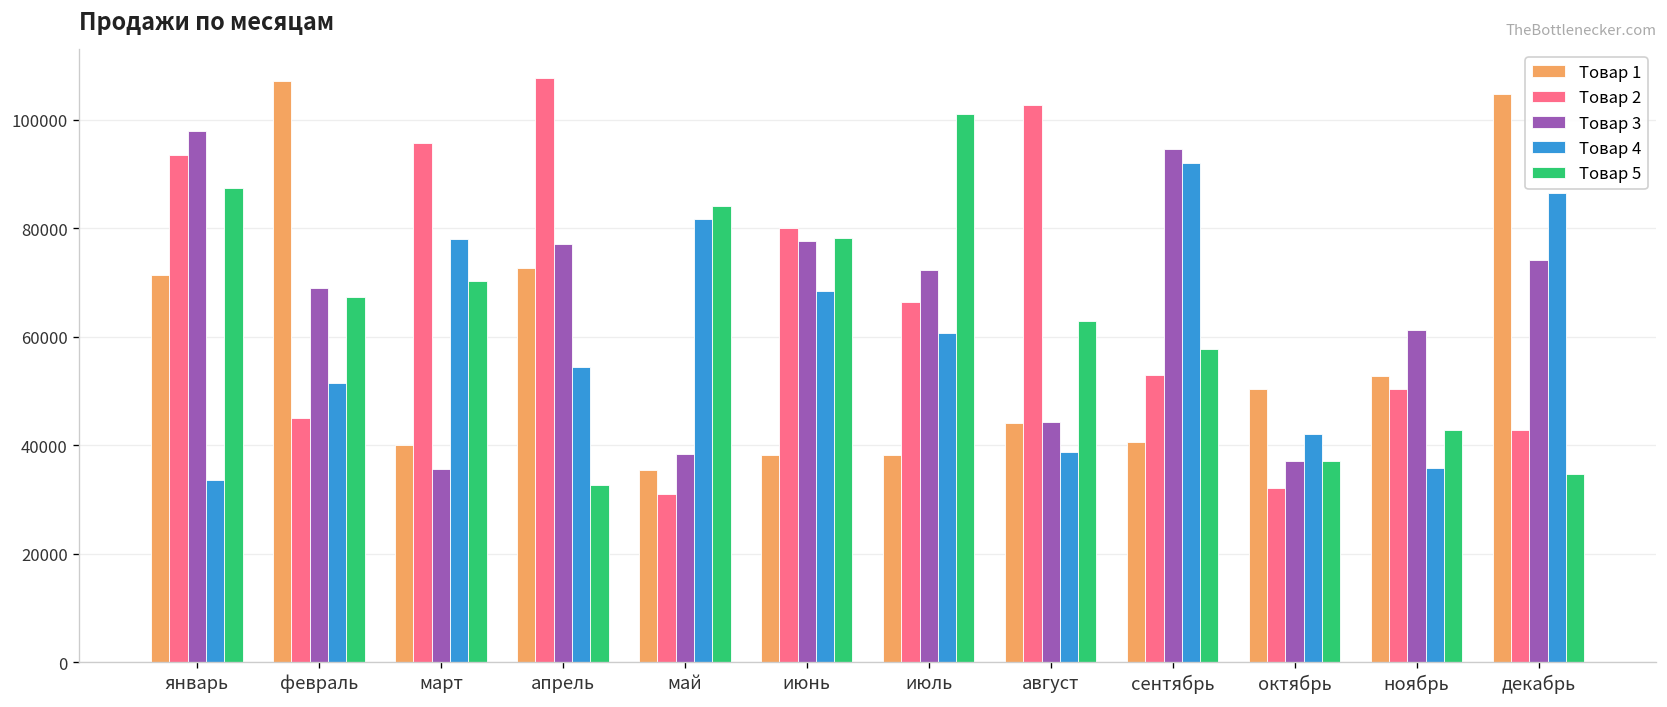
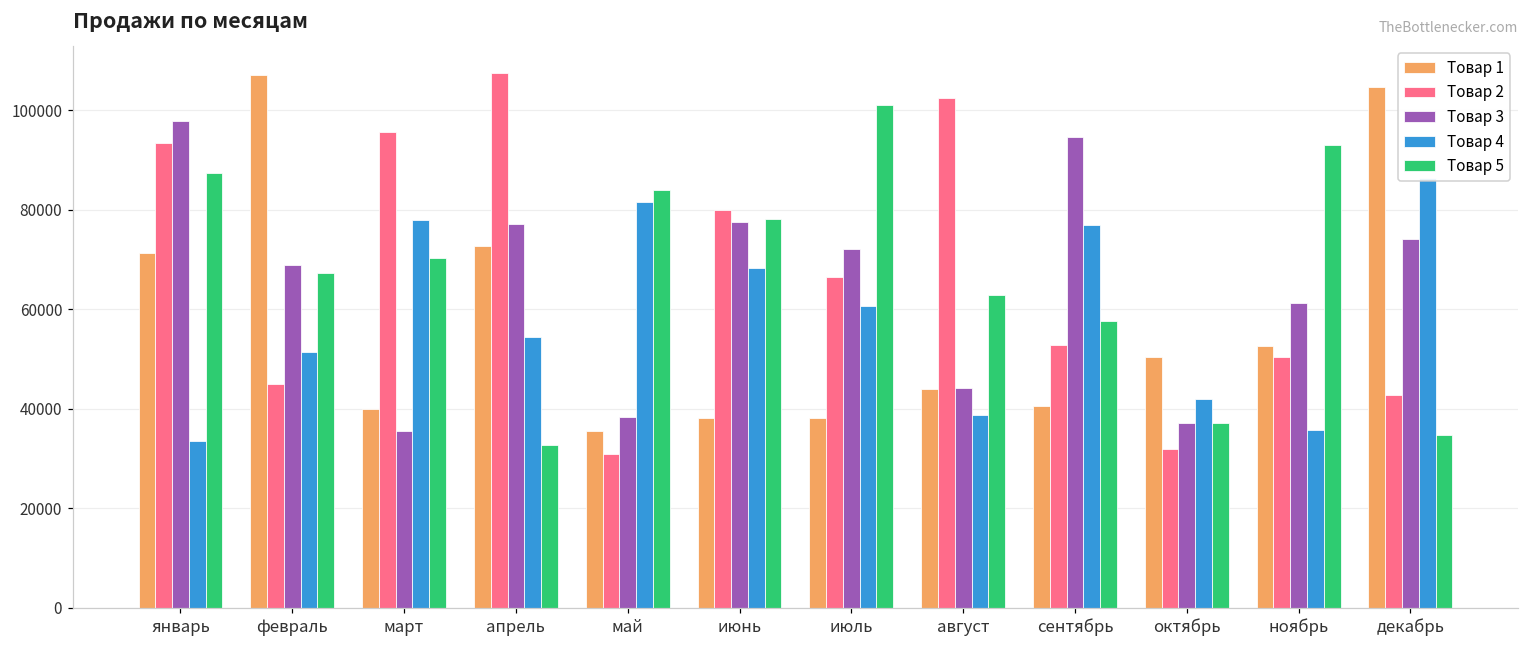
  {
    "Товар 1": {
      "январь": 71000,
      "февраль": 107000,
      "март": 40000,
      "апрель": 73000,
      "май": 35000,
      "июнь": 38000,
      "июль": 38000,
      "август": 44000,
      "сентябрь": 40000,
      "октябрь": 50000,
      "ноябрь": 53000,
      "декабрь": 105000
    },
    "Товар 2": {
      "январь": 94000,
      "февраль": 45000,
      "март": 96000,
      "апрель": 108000,
      "май": 31000,
      "июнь": 80000,
      "июль": 66000,
      "август": 103000,
      "сентябрь": 53000,
      "октябрь": 32000,
      "ноябрь": 50000,
      "декабрь": 43000
    },
    "Товар 3": {
      "январь": 98000,
      "февраль": 69000,
      "март": 36000,
      "апрель": 77000,
      "май": 38000,
      "июнь": 78000,
      "июль": 72000,
      "август": 44000,
      "сентябрь": 95000,
      "октябрь": 37000,
      "ноябрь": 61000,
      "декабрь": 74000
    },
    "Товар 4": {
      "январь": 34000,
      "февраль": 51000,
      "март": 78000,
      "апрель": 54000,
      "май": 82000,
      "июнь": 68000,
      "июль": 61000,
      "август": 39000,
-     "сентябрь": 92000,
+     "сентябрь": 77000,
      "октябрь": 42000,
      "ноябрь": 36000,
      "декабрь": 86000
    },
    "Товар 5": {
      "январь": 87000,
      "февраль": 67000,
      "март": 70000,
      "апрель": 33000,
      "май": 84000,
      "июнь": 78000,
      "июль": 101000,
      "август": 63000,
      "сентябрь": 58000,
      "октябрь": 37000,
-     "ноябрь": 43000,
+     "ноябрь": 93000,
      "декабрь": 35000
    }
  }
